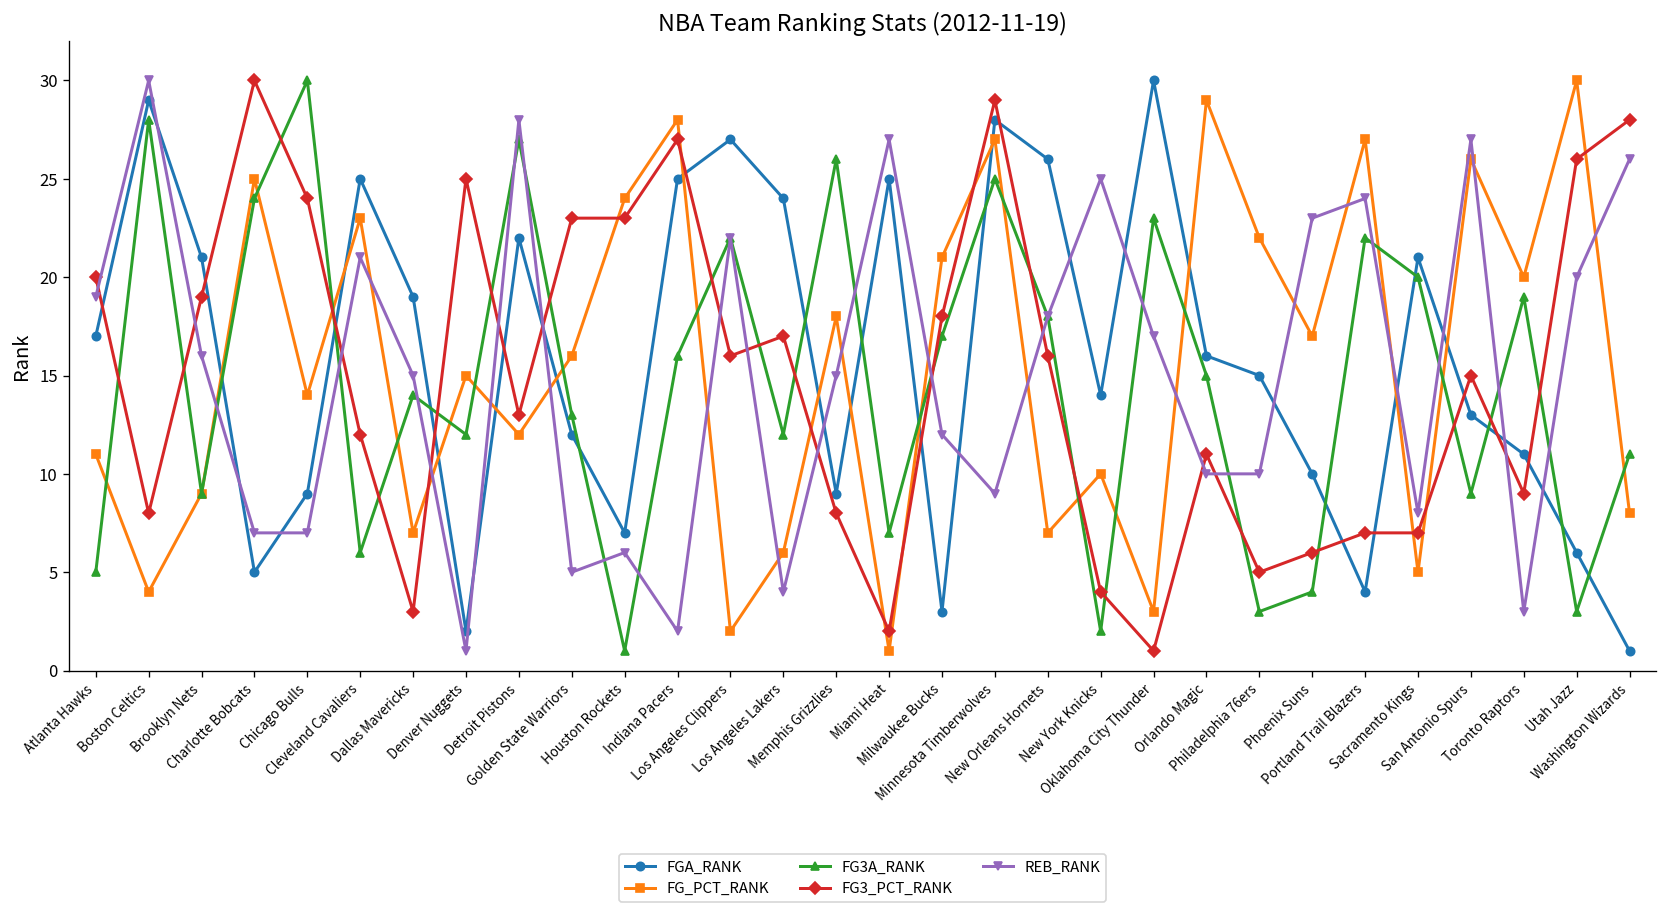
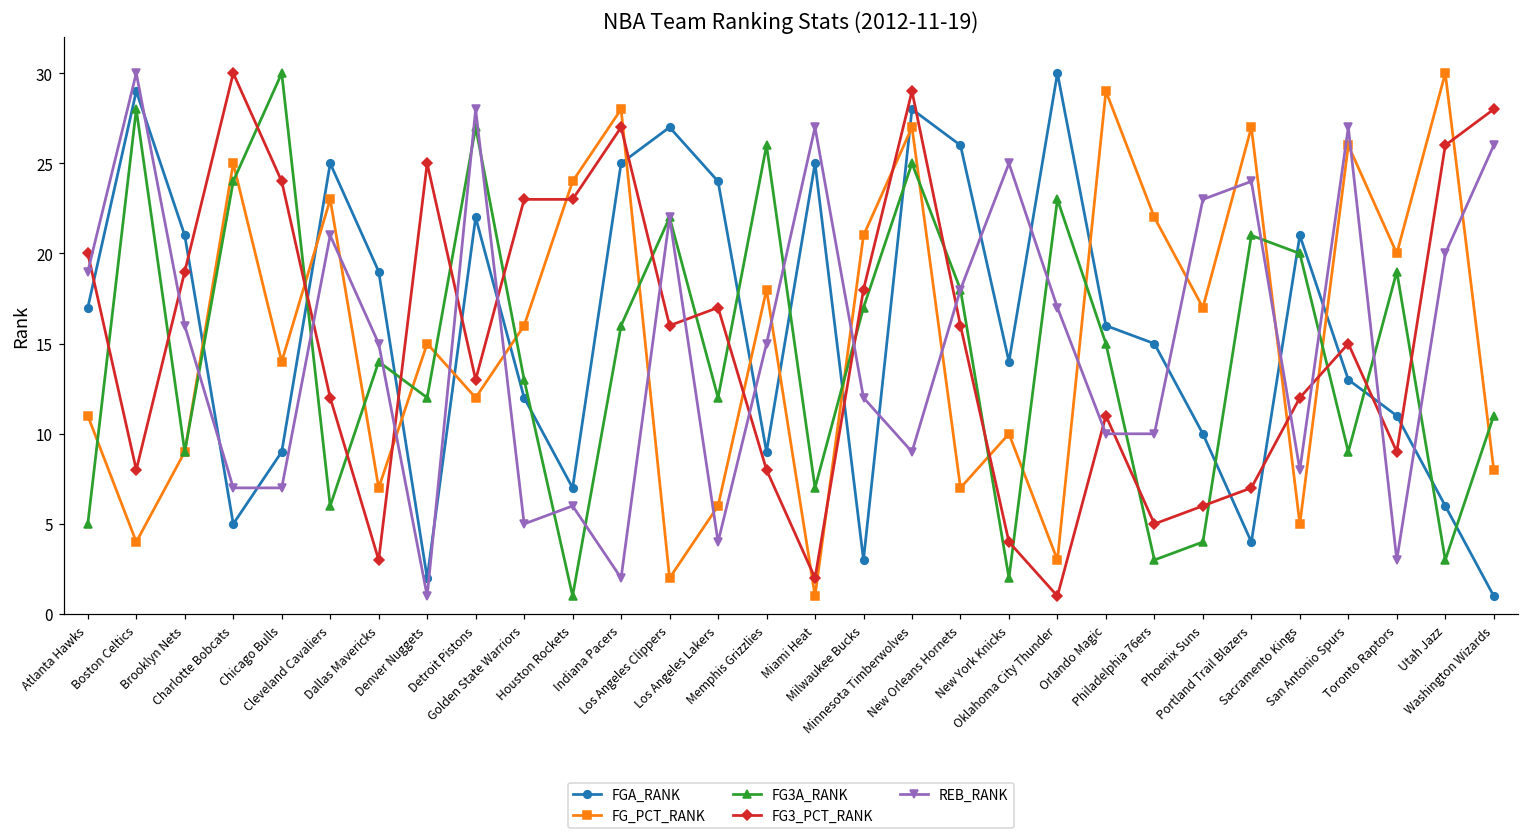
  {
    "FGA_RANK": {
      "Atlanta Hawks": 17,
      "Boston Celtics": 29,
      "Brooklyn Nets": 21,
      "Charlotte Bobcats": 5,
      "Chicago Bulls": 9,
      "Cleveland Cavaliers": 25,
      "Dallas Mavericks": 19,
      "Denver Nuggets": 2,
      "Detroit Pistons": 22,
      "Golden State Warriors": 12,
      "Houston Rockets": 7,
      "Indiana Pacers": 25,
      "Los Angeles Clippers": 27,
      "Los Angeles Lakers": 24,
      "Memphis Grizzlies": 9,
      "Miami Heat": 25,
      "Milwaukee Bucks": 3,
      "Minnesota Timberwolves": 28,
      "New Orleans Hornets": 26,
      "New York Knicks": 14,
      "Oklahoma City Thunder": 30,
      "Orlando Magic": 16,
      "Philadelphia 76ers": 15,
      "Phoenix Suns": 10,
      "Portland Trail Blazers": 4,
      "Sacramento Kings": 21,
      "San Antonio Spurs": 13,
      "Toronto Raptors": 11,
      "Utah Jazz": 6,
      "Washington Wizards": 1
    },
    "FG_PCT_RANK": {
      "Atlanta Hawks": 11,
      "Boston Celtics": 4,
      "Charlotte Bobcats": 25,
      "Chicago Bulls": 14,
      "Cleveland Cavaliers": 23,
      "Dallas Mavericks": 7,
      "Denver Nuggets": 15,
      "Detroit Pistons": 12,
      "Golden State Warriors": 16,
      "Houston Rockets": 24,
      "Indiana Pacers": 28,
      "Los Angeles Clippers": 2,
      "Los Angeles Lakers": 6,
      "Memphis Grizzlies": 18,
      "Miami Heat": 1,
      "Milwaukee Bucks": 21,
      "Minnesota Timberwolves": 27,
      "New Orleans Hornets": 7,
      "New York Knicks": 10,
      "Oklahoma City Thunder": 3,
      "Orlando Magic": 29,
      "Philadelphia 76ers": 22,
      "Phoenix Suns": 17,
      "Portland Trail Blazers": 27,
      "Sacramento Kings": 5,
      "San Antonio Spurs": 26,
      "Toronto Raptors": 20,
      "Utah Jazz": 30,
      "Washington Wizards": 8
    },
    "FG3A_RANK": {
      "Atlanta Hawks": 5,
      "Boston Celtics": 28,
      "Charlotte Bobcats": 24,
      "Chicago Bulls": 30,
      "Cleveland Cavaliers": 6,
      "Dallas Mavericks": 14,
      "Denver Nuggets": 12,
      "Detroit Pistons": 27,
      "Golden State Warriors": 13,
      "Houston Rockets": 1,
      "Indiana Pacers": 16,
      "Los Angeles Lakers": 12,
      "Memphis Grizzlies": 26,
      "Miami Heat": 7,
      "Milwaukee Bucks": 17,
      "Minnesota Timberwolves": 25,
      "New York Knicks": 2,
      "Oklahoma City Thunder": 23,
      "Orlando Magic": 15,
      "Philadelphia 76ers": 3,
      "Phoenix Suns": 4,
-     "Portland Trail Blazers": 22,
+     "Portland Trail Blazers": 21,
      "Sacramento Kings": 20,
      "San Antonio Spurs": 9,
      "Toronto Raptors": 19,
      "Utah Jazz": 3,
      "Washington Wizards": 11
    },
    "FG3_PCT_RANK": {
      "Atlanta Hawks": 20,
      "Boston Celtics": 8,
      "Brooklyn Nets": 19,
      "Charlotte Bobcats": 30,
      "Chicago Bulls": 24,
      "Cleveland Cavaliers": 12,
      "Dallas Mavericks": 3,
      "Denver Nuggets": 25,
      "Detroit Pistons": 13,
      "Golden State Warriors": 23,
      "Houston Rockets": 23,
      "Indiana Pacers": 27,
      "Los Angeles Clippers": 16,
      "Los Angeles Lakers": 17,
      "Memphis Grizzlies": 8,
      "Miami Heat": 2,
      "Milwaukee Bucks": 18,
      "Minnesota Timberwolves": 29,
      "New Orleans Hornets": 16,
      "New York Knicks": 4,
      "Oklahoma City Thunder": 1,
      "Orlando Magic": 11,
      "Philadelphia 76ers": 5,
      "Phoenix Suns": 6,
      "Portland Trail Blazers": 7,
-     "Sacramento Kings": 7,
+     "Sacramento Kings": 12,
      "San Antonio Spurs": 15,
      "Toronto Raptors": 9,
      "Utah Jazz": 26,
      "Washington Wizards": 28
    },
    "REB_RANK": {
      "Atlanta Hawks": 19,
      "Boston Celtics": 30,
      "Brooklyn Nets": 16,
      "Charlotte Bobcats": 7,
      "Chicago Bulls": 7,
      "Cleveland Cavaliers": 21,
      "Dallas Mavericks": 15,
      "Denver Nuggets": 1,
      "Detroit Pistons": 28,
      "Golden State Warriors": 5,
      "Houston Rockets": 6,
      "Indiana Pacers": 2,
      "Los Angeles Lakers": 4,
      "Memphis Grizzlies": 15,
      "Miami Heat": 27,
      "Milwaukee Bucks": 12,
      "Minnesota Timberwolves": 9,
      "New York Knicks": 25,
      "Oklahoma City Thunder": 17,
      "Orlando Magic": 10,
      "Philadelphia 76ers": 10,
      "Phoenix Suns": 23,
      "Portland Trail Blazers": 24,
      "Sacramento Kings": 8,
      "San Antonio Spurs": 27,
      "Toronto Raptors": 3,
      "Utah Jazz": 20,
      "Washington Wizards": 26
    }
  }
